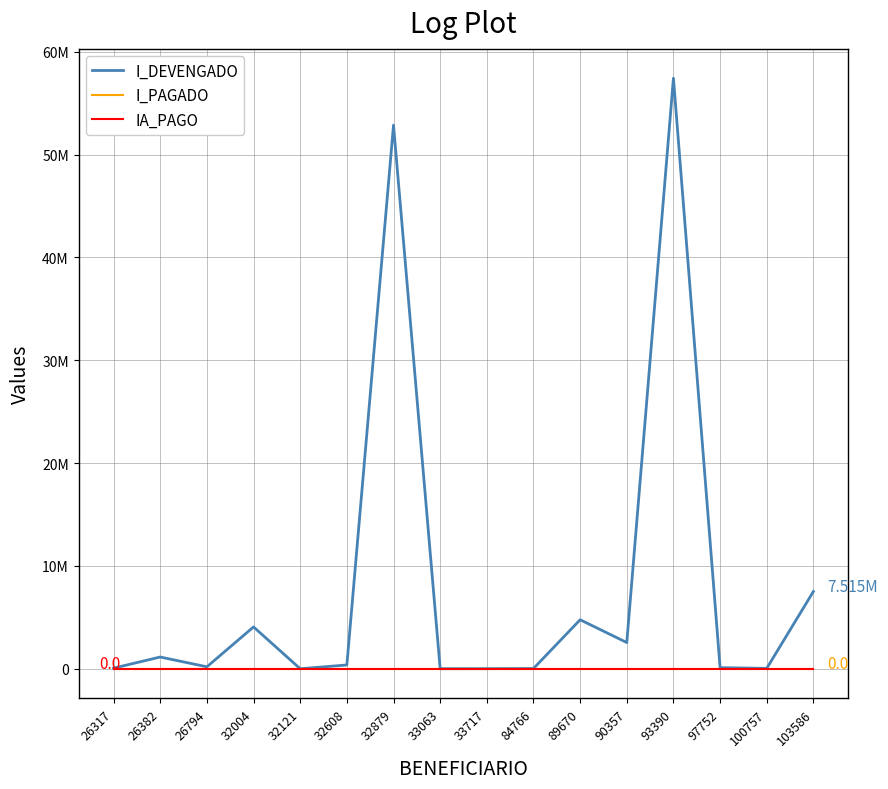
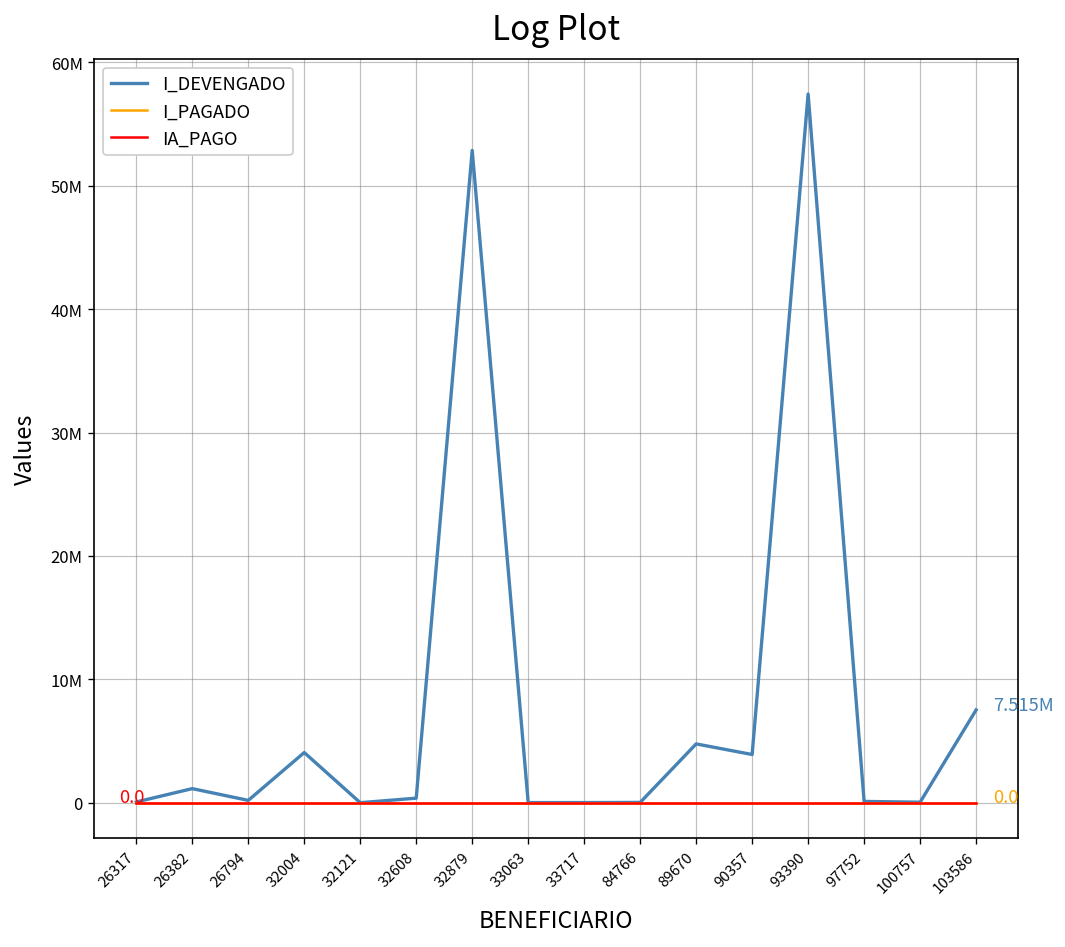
  {
    "I_DEVENGADO": {
      "26382": 1100000,
      "32004": 4100000,
      "32608": 400000,
      "32879": 52900000,
      "89670": 4800000,
-     "90357": 2500000,
+     "90357": 3900000,
      "93390": 57400000
    },
    "IA_PAGO": {
      "103586": 0.0
    }
  }
